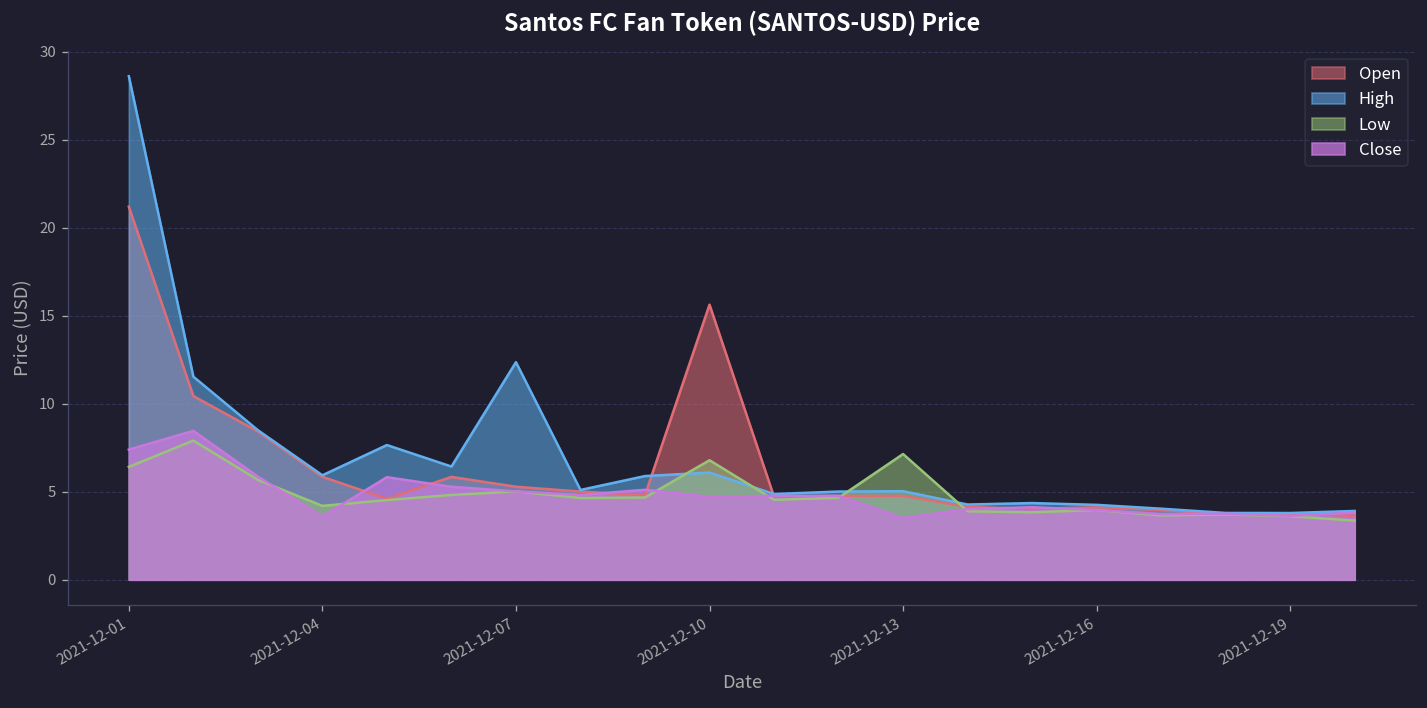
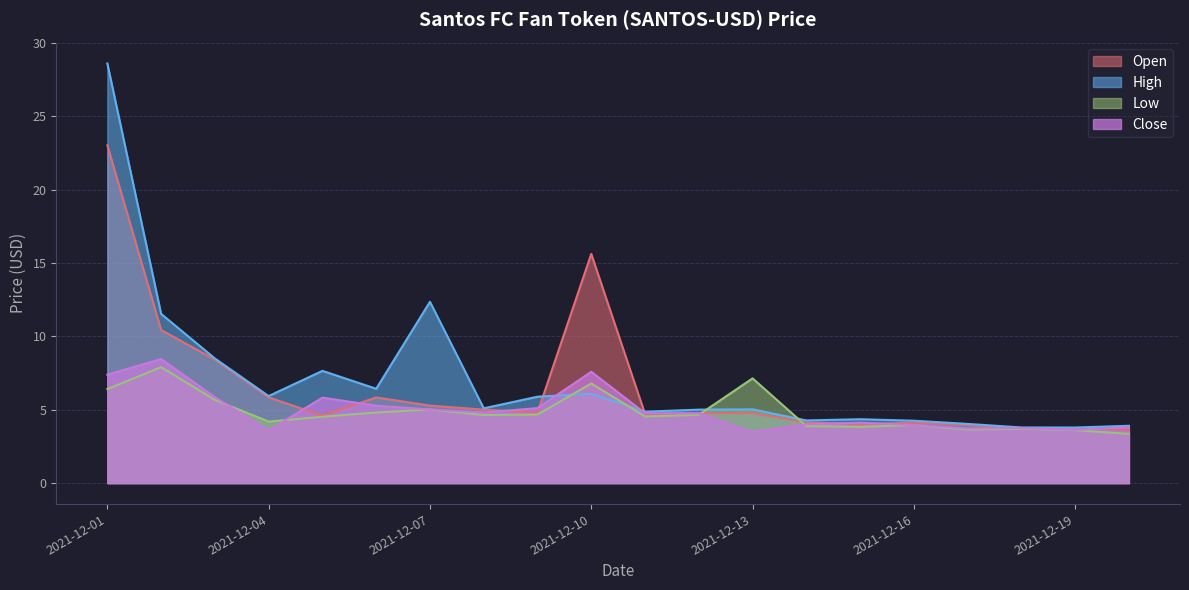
  {
    "Open": {
-     "2021-12-01": 21.2,
+     "2021-12-01": 23.0,
      "2021-12-07": 5.3,
      "2021-12-10": 15.6,
      "2021-12-13": 4.8
    },
    "High": {
      "2021-12-01": 28.6,
      "2021-12-07": 12.4,
      "2021-12-10": 6.1,
      "2021-12-13": 5.0
    },
    "Low": {
      "2021-12-01": 6.4,
      "2021-12-04": 4.2,
      "2021-12-10": 6.8,
      "2021-12-13": 7.1
    },
    "Close": {
      "2021-12-01": 7.4,
      "2021-12-04": 3.6,
-     "2021-12-10": 4.7,
+     "2021-12-10": 7.6,
      "2021-12-13": 3.5
    }
  }
